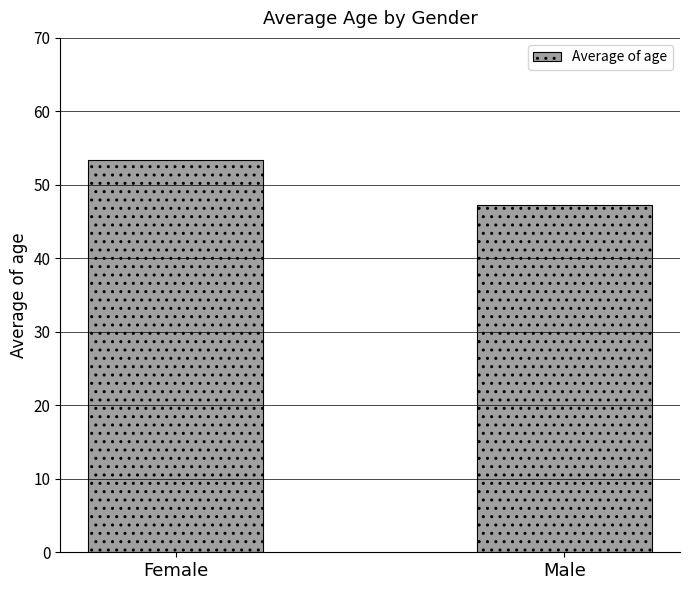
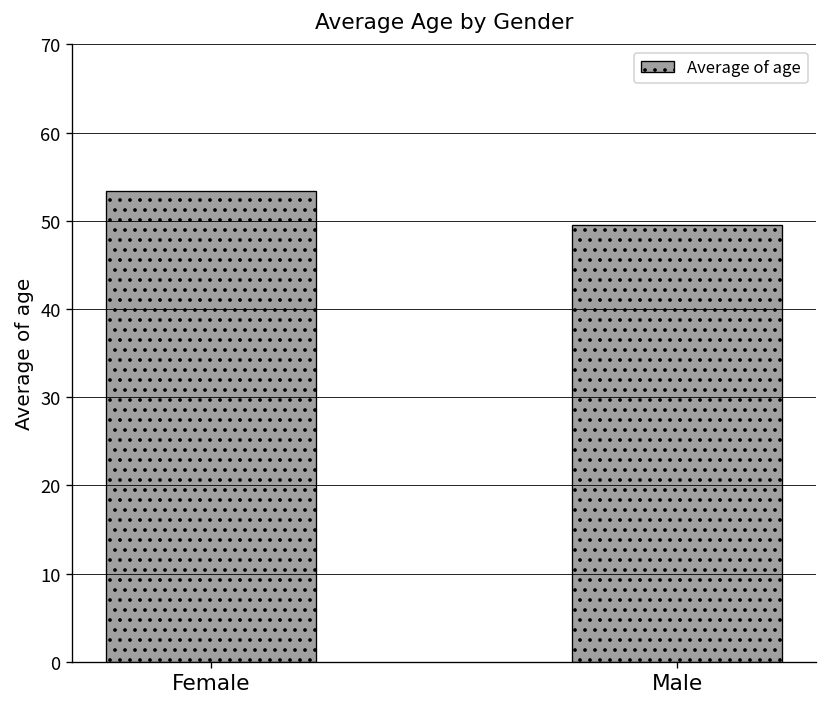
  {
    "Female": 53,
-   "Male": 47
+   "Male": 50
  }
